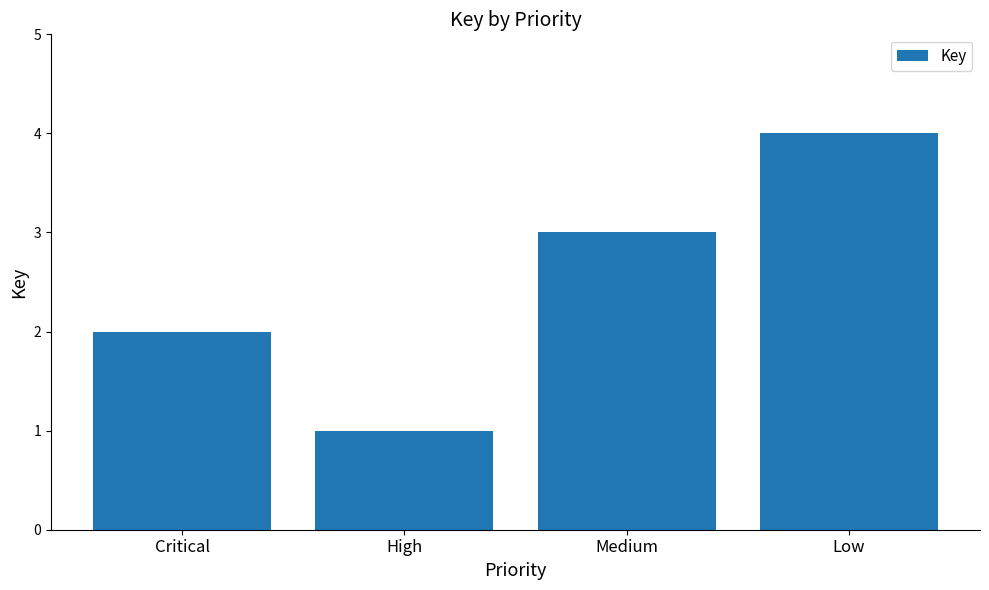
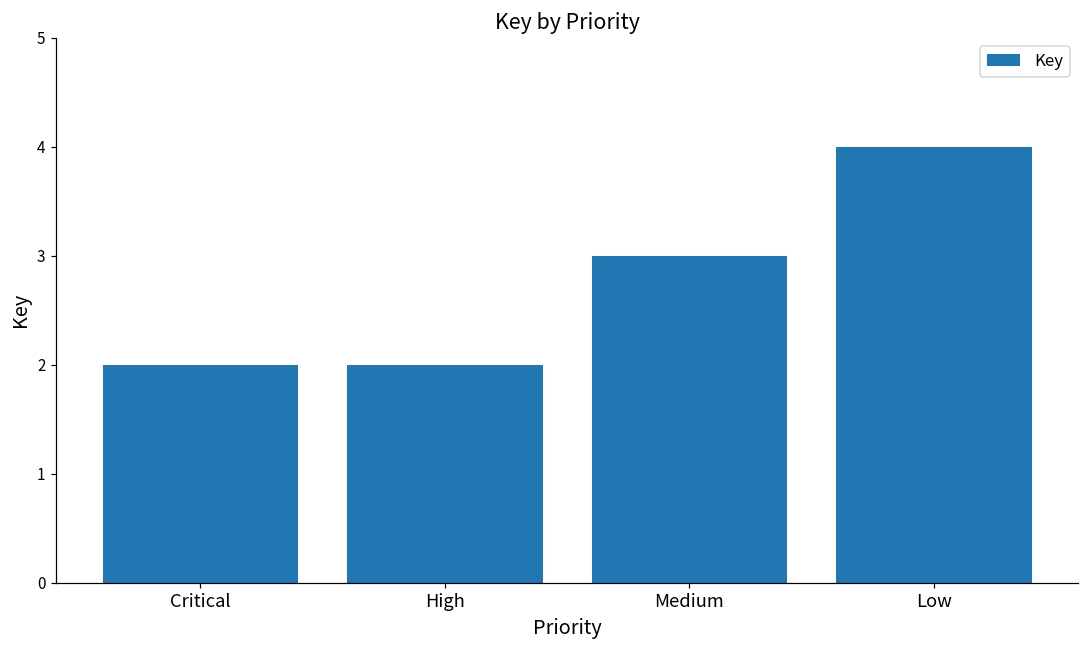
  {
    "Critical": 2,
-   "High": 1,
+   "High": 2,
    "Medium": 3,
    "Low": 4
  }
